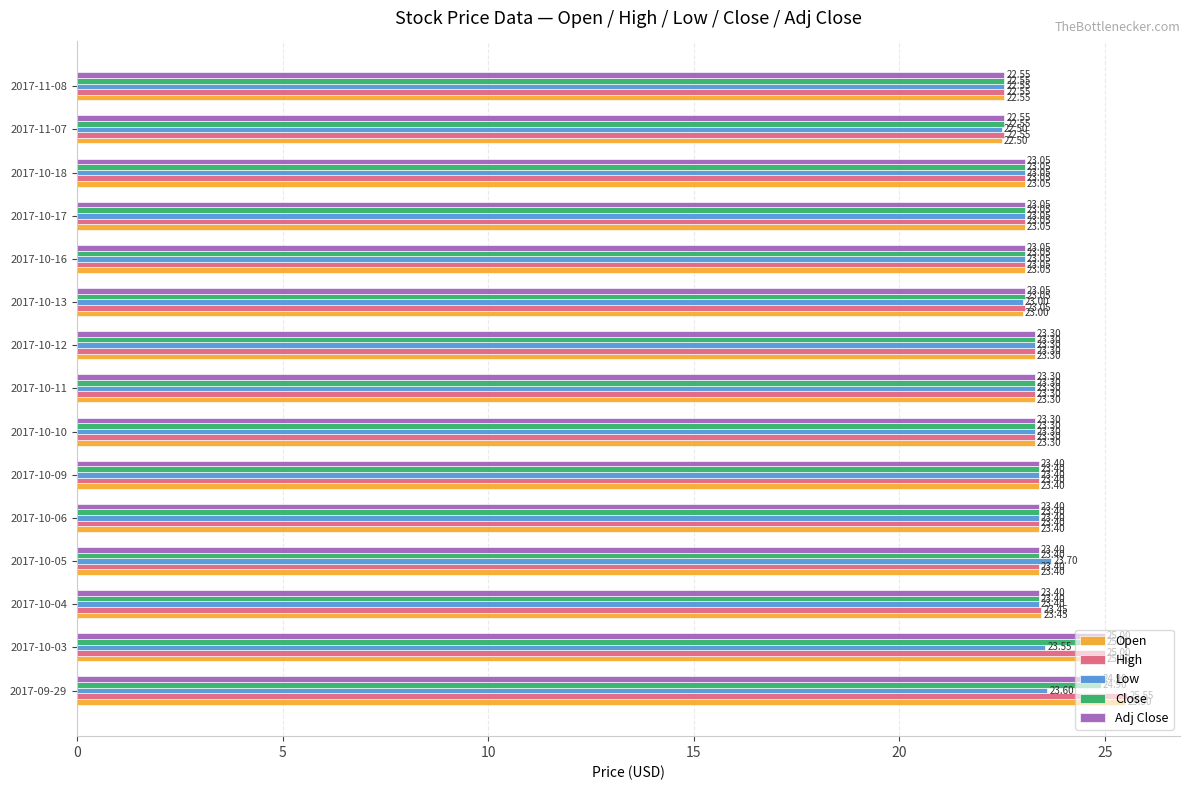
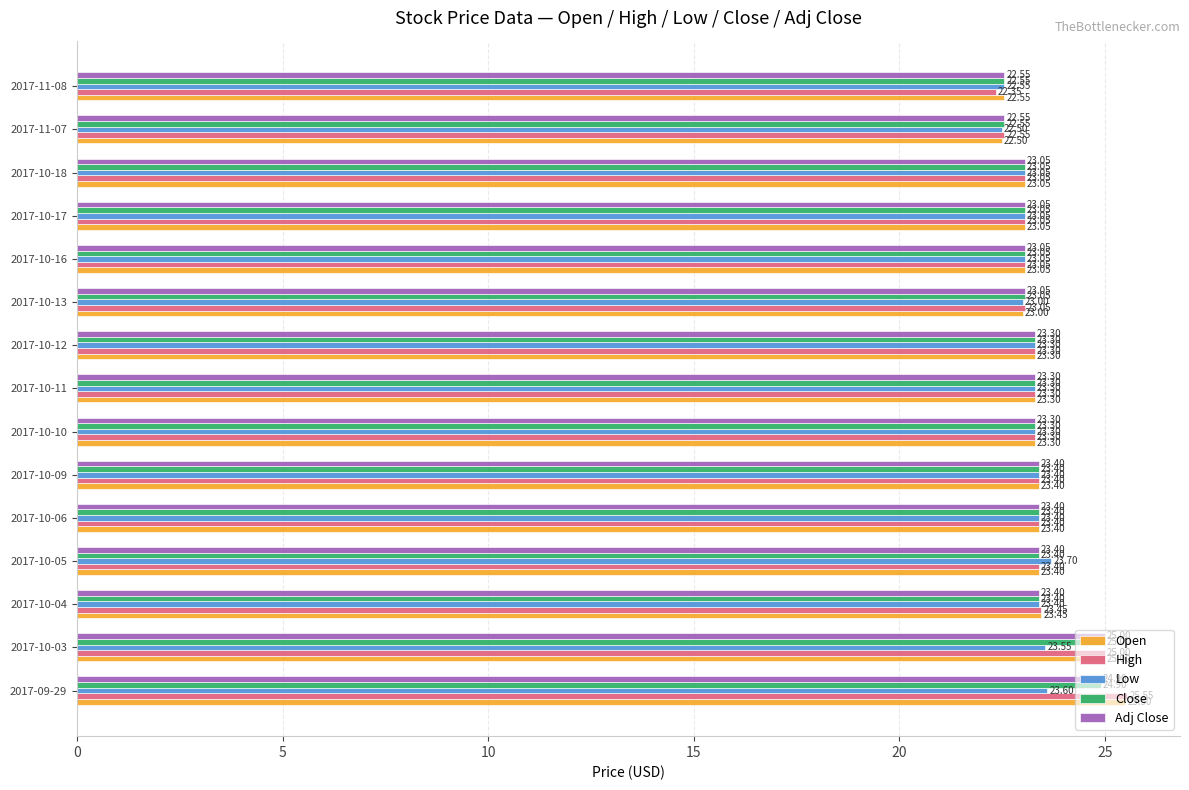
  {
    "High": {
-     "2017-11-08": 22.55
+     "2017-11-08": 22.35
    },
    "Low": {
      "2017-10-03": 23.55,
      "2017-09-29": 23.60
    }
  }
